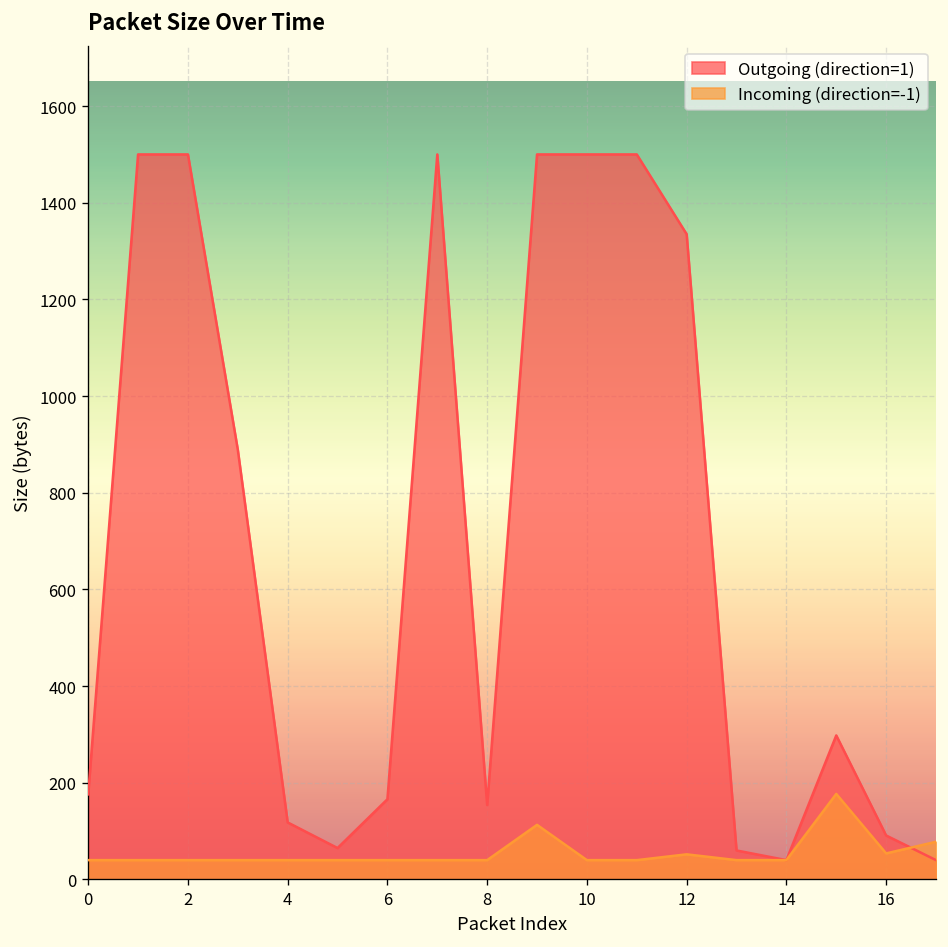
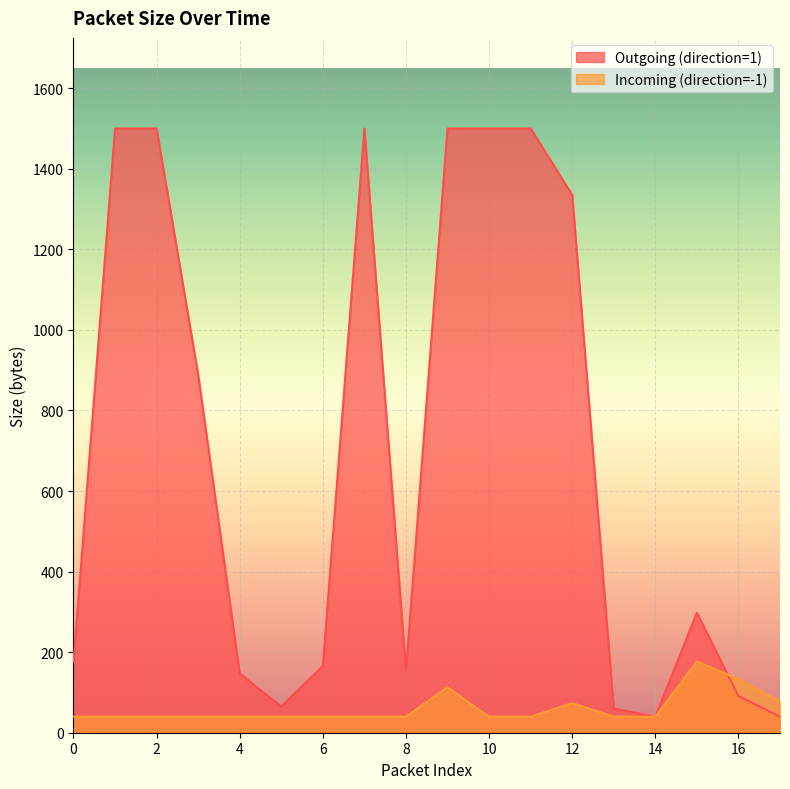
  {
    "Outgoing (direction=1)": {
      "0": 180,
      "2": 1500,
-     "4": 120,
+     "4": 150,
      "6": 170,
      "8": 150,
      "10": 1500,
      "12": 1340,
      "16": 90
    },
    "Incoming (direction=-1)": {
      "0": 40,
      "2": 40,
      "4": 40,
      "6": 40,
      "8": 40,
      "10": 40,
-     "12": 50,
-     "16": 50
+     "12": 70,
+     "16": 130
    }
  }
